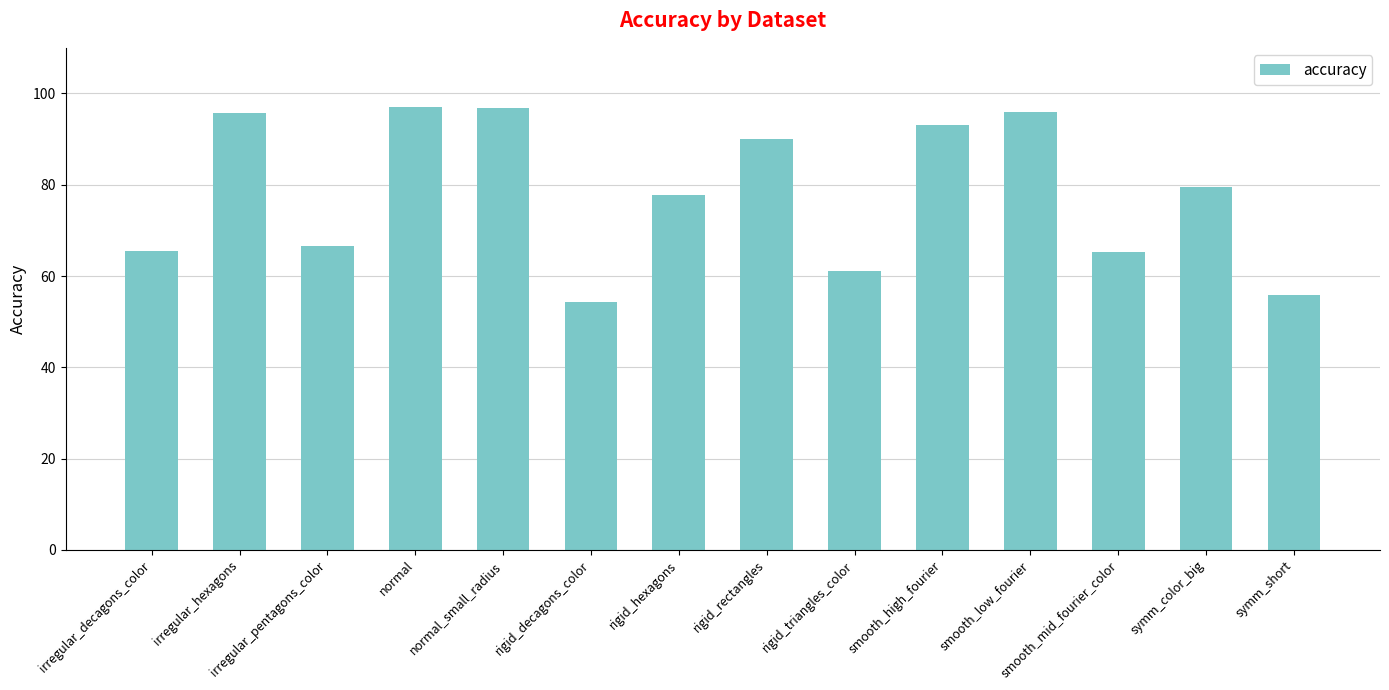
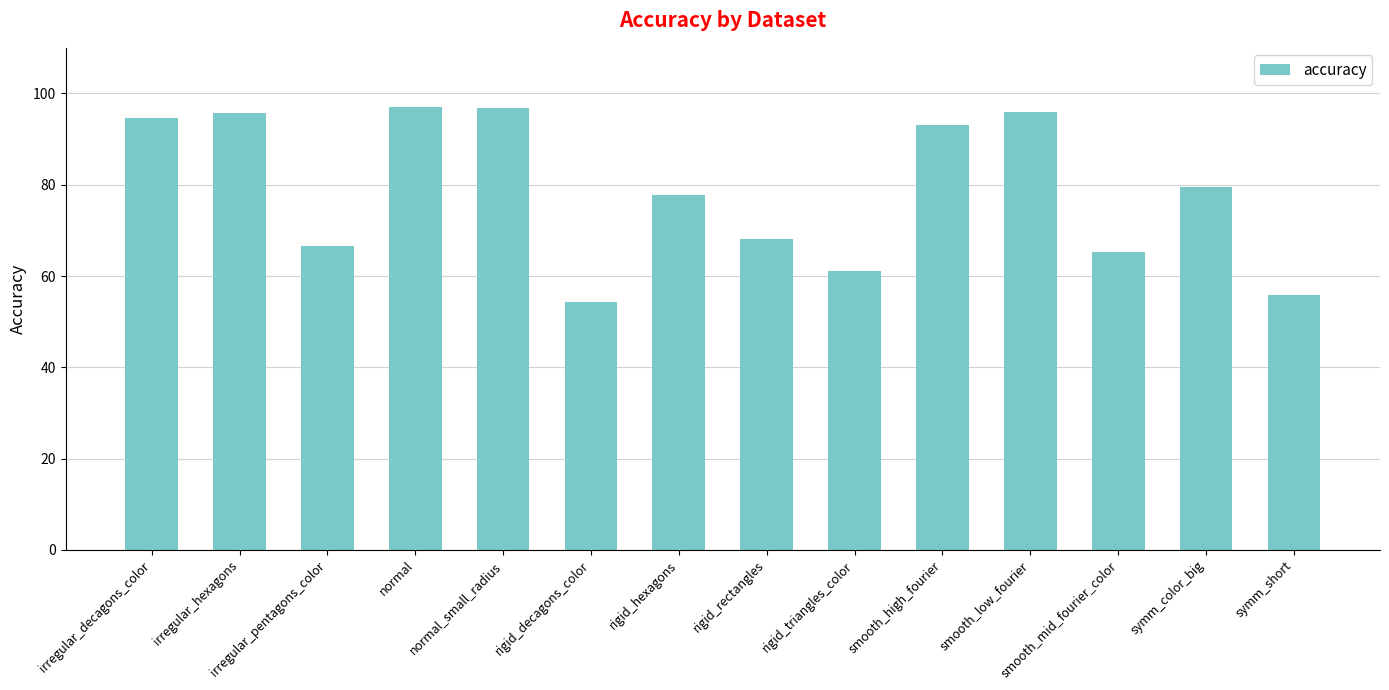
  {
-   "irregular_decagons_color": 66,
+   "irregular_decagons_color": 95,
    "irregular_hexagons": 96,
    "irregular_pentagons_color": 66,
    "normal": 97,
    "normal_small_radius": 97,
    "rigid_decagons_color": 54,
    "rigid_hexagons": 78,
-   "rigid_rectangles": 90,
+   "rigid_rectangles": 68,
    "rigid_triangles_color": 61,
    "smooth_high_fourier": 93,
    "smooth_low_fourier": 96,
    "smooth_mid_fourier_color": 65,
    "symm_color_big": 80,
    "symm_short": 56
  }
